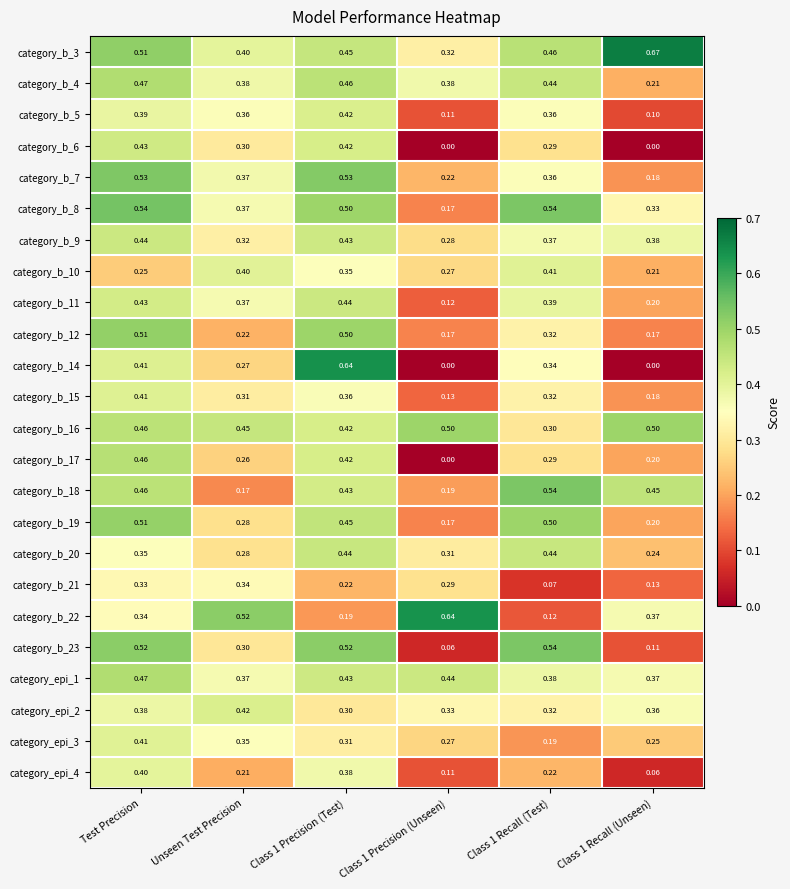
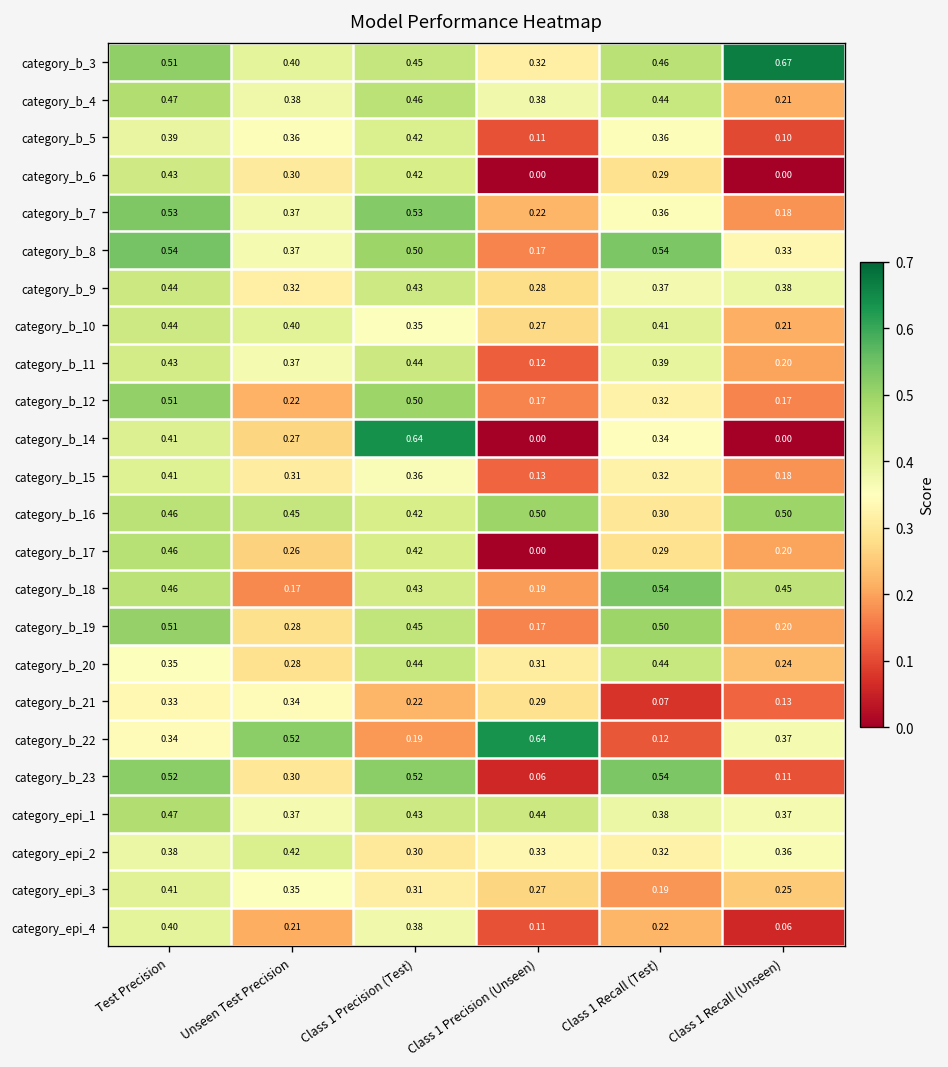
  {
    "category_b_3": {
      "Test Precision": 0.51,
      "Unseen Test Precision": 0.40,
      "Class 1 Precision (Test)": 0.45,
      "Class 1 Precision (Unseen)": 0.32,
      "Class 1 Recall (Test)": 0.46,
      "Class 1 Recall (Unseen)": 0.67
    },
    "category_b_4": {
      "Test Precision": 0.47,
      "Unseen Test Precision": 0.38,
      "Class 1 Precision (Test)": 0.46,
      "Class 1 Precision (Unseen)": 0.38,
      "Class 1 Recall (Test)": 0.44,
      "Class 1 Recall (Unseen)": 0.21
    },
    "category_b_5": {
      "Test Precision": 0.39,
      "Unseen Test Precision": 0.36,
      "Class 1 Precision (Test)": 0.42,
      "Class 1 Precision (Unseen)": 0.11,
      "Class 1 Recall (Test)": 0.36,
      "Class 1 Recall (Unseen)": 0.10
    },
    "category_b_6": {
      "Test Precision": 0.43,
      "Unseen Test Precision": 0.30,
      "Class 1 Precision (Test)": 0.42,
      "Class 1 Precision (Unseen)": 0.00,
      "Class 1 Recall (Test)": 0.29,
      "Class 1 Recall (Unseen)": 0.00
    },
    "category_b_7": {
      "Test Precision": 0.53,
      "Unseen Test Precision": 0.37,
      "Class 1 Precision (Test)": 0.53,
      "Class 1 Precision (Unseen)": 0.22,
      "Class 1 Recall (Test)": 0.36,
      "Class 1 Recall (Unseen)": 0.18
    },
    "category_b_8": {
      "Test Precision": 0.54,
      "Unseen Test Precision": 0.37,
      "Class 1 Precision (Test)": 0.50,
      "Class 1 Precision (Unseen)": 0.17,
      "Class 1 Recall (Test)": 0.54,
      "Class 1 Recall (Unseen)": 0.33
    },
    "category_b_9": {
      "Test Precision": 0.44,
      "Unseen Test Precision": 0.32,
      "Class 1 Precision (Test)": 0.43,
      "Class 1 Precision (Unseen)": 0.28,
      "Class 1 Recall (Test)": 0.37,
      "Class 1 Recall (Unseen)": 0.38
    },
    "category_b_10": {
-     "Test Precision": 0.25,
+     "Test Precision": 0.44,
      "Unseen Test Precision": 0.40,
      "Class 1 Precision (Test)": 0.35,
      "Class 1 Precision (Unseen)": 0.27,
      "Class 1 Recall (Test)": 0.41,
      "Class 1 Recall (Unseen)": 0.21
    },
    "category_b_11": {
      "Test Precision": 0.43,
      "Unseen Test Precision": 0.37,
      "Class 1 Precision (Test)": 0.44,
      "Class 1 Precision (Unseen)": 0.12,
      "Class 1 Recall (Test)": 0.39,
      "Class 1 Recall (Unseen)": 0.20
    },
    "category_b_12": {
      "Test Precision": 0.51,
      "Unseen Test Precision": 0.22,
      "Class 1 Precision (Test)": 0.50,
      "Class 1 Precision (Unseen)": 0.17,
      "Class 1 Recall (Test)": 0.32,
      "Class 1 Recall (Unseen)": 0.17
    },
    "category_b_14": {
      "Test Precision": 0.41,
      "Unseen Test Precision": 0.27,
      "Class 1 Precision (Test)": 0.64,
      "Class 1 Precision (Unseen)": 0.00,
      "Class 1 Recall (Test)": 0.34,
      "Class 1 Recall (Unseen)": 0.00
    },
    "category_b_15": {
      "Test Precision": 0.41,
      "Unseen Test Precision": 0.31,
      "Class 1 Precision (Test)": 0.36,
      "Class 1 Precision (Unseen)": 0.13,
      "Class 1 Recall (Test)": 0.32,
      "Class 1 Recall (Unseen)": 0.18
    },
    "category_b_16": {
      "Test Precision": 0.46,
      "Unseen Test Precision": 0.45,
      "Class 1 Precision (Test)": 0.42,
      "Class 1 Precision (Unseen)": 0.50,
      "Class 1 Recall (Test)": 0.30,
      "Class 1 Recall (Unseen)": 0.50
    },
    "category_b_17": {
      "Test Precision": 0.46,
      "Unseen Test Precision": 0.26,
      "Class 1 Precision (Test)": 0.42,
      "Class 1 Precision (Unseen)": 0.00,
      "Class 1 Recall (Test)": 0.29,
      "Class 1 Recall (Unseen)": 0.20
    },
    "category_b_18": {
      "Test Precision": 0.46,
      "Unseen Test Precision": 0.17,
      "Class 1 Precision (Test)": 0.43,
      "Class 1 Precision (Unseen)": 0.19,
      "Class 1 Recall (Test)": 0.54,
      "Class 1 Recall (Unseen)": 0.45
    },
    "category_b_19": {
      "Test Precision": 0.51,
      "Unseen Test Precision": 0.28,
      "Class 1 Precision (Test)": 0.45,
      "Class 1 Precision (Unseen)": 0.17,
      "Class 1 Recall (Test)": 0.50,
      "Class 1 Recall (Unseen)": 0.20
    },
    "category_b_20": {
      "Test Precision": 0.35,
      "Unseen Test Precision": 0.28,
      "Class 1 Precision (Test)": 0.44,
      "Class 1 Precision (Unseen)": 0.31,
      "Class 1 Recall (Test)": 0.44,
      "Class 1 Recall (Unseen)": 0.24
    },
    "category_b_21": {
      "Test Precision": 0.33,
      "Unseen Test Precision": 0.34,
      "Class 1 Precision (Test)": 0.22,
      "Class 1 Precision (Unseen)": 0.29,
      "Class 1 Recall (Test)": 0.07,
      "Class 1 Recall (Unseen)": 0.13
    },
    "category_b_22": {
      "Test Precision": 0.34,
      "Unseen Test Precision": 0.52,
      "Class 1 Precision (Test)": 0.19,
      "Class 1 Precision (Unseen)": 0.64,
      "Class 1 Recall (Test)": 0.12,
      "Class 1 Recall (Unseen)": 0.37
    },
    "category_b_23": {
      "Test Precision": 0.52,
      "Unseen Test Precision": 0.30,
      "Class 1 Precision (Test)": 0.52,
      "Class 1 Precision (Unseen)": 0.06,
      "Class 1 Recall (Test)": 0.54,
      "Class 1 Recall (Unseen)": 0.11
    },
    "category_epi_1": {
      "Test Precision": 0.47,
      "Unseen Test Precision": 0.37,
      "Class 1 Precision (Test)": 0.43,
      "Class 1 Precision (Unseen)": 0.44,
      "Class 1 Recall (Test)": 0.38,
      "Class 1 Recall (Unseen)": 0.37
    },
    "category_epi_2": {
      "Test Precision": 0.38,
      "Unseen Test Precision": 0.42,
      "Class 1 Precision (Test)": 0.30,
      "Class 1 Precision (Unseen)": 0.33,
      "Class 1 Recall (Test)": 0.32,
      "Class 1 Recall (Unseen)": 0.36
    },
    "category_epi_3": {
      "Test Precision": 0.41,
      "Unseen Test Precision": 0.35,
      "Class 1 Precision (Test)": 0.31,
      "Class 1 Precision (Unseen)": 0.27,
      "Class 1 Recall (Test)": 0.19,
      "Class 1 Recall (Unseen)": 0.25
    },
    "category_epi_4": {
      "Test Precision": 0.40,
      "Unseen Test Precision": 0.21,
      "Class 1 Precision (Test)": 0.38,
      "Class 1 Precision (Unseen)": 0.11,
      "Class 1 Recall (Test)": 0.22,
      "Class 1 Recall (Unseen)": 0.06
    }
  }
